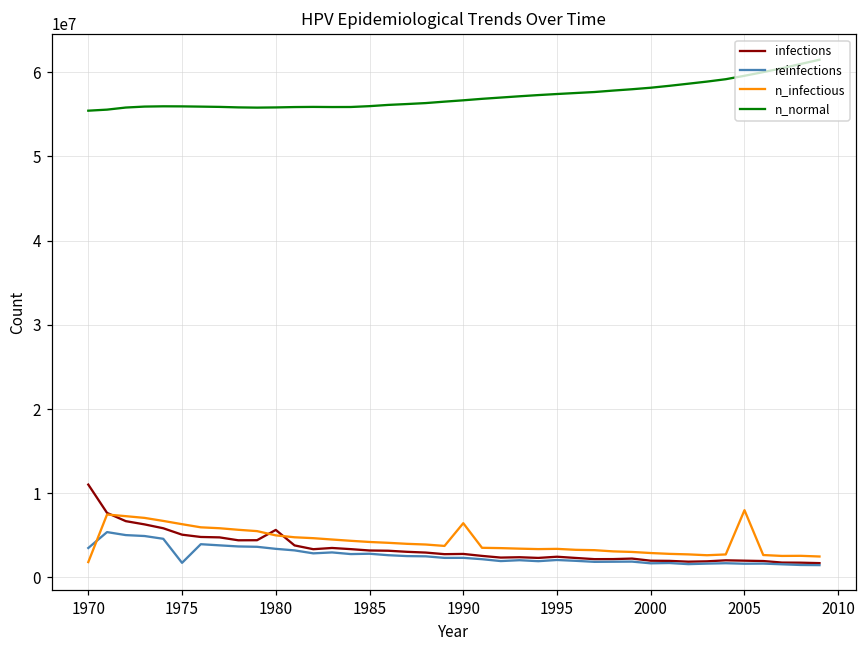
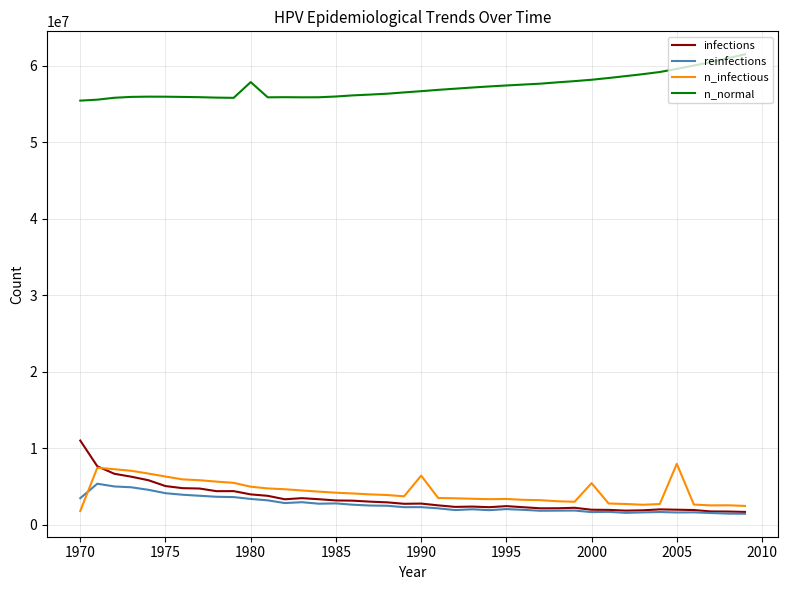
  {
    "infections": {
      "1970": 11000000,
      "1975": 5000000,
-     "1980": 6000000,
+     "1980": 4000000,
      "1985": 3000000,
      "1990": 3000000,
      "1995": 2000000,
      "2005": 2000000
    },
    "reinfections": {
      "1970": 3000000,
-     "1975": 2000000,
+     "1975": 4000000,
      "1980": 3000000,
      "1985": 3000000,
      "1990": 2000000,
      "1995": 2000000,
      "2005": 2000000
    },
    "n_infectious": {
      "1970": 2000000,
      "1975": 6000000,
      "1980": 5000000,
      "1985": 4000000,
      "1990": 6000000,
      "1995": 3000000,
-     "2000": 3000000,
+     "2000": 5000000,
      "2005": 8000000
    },
    "n_normal": {
      "1970": 55000000,
      "1975": 56000000,
-     "1980": 56000000,
+     "1980": 58000000,
      "1985": 56000000,
      "1990": 57000000,
      "1995": 57000000,
      "2000": 58000000
    }
  }
